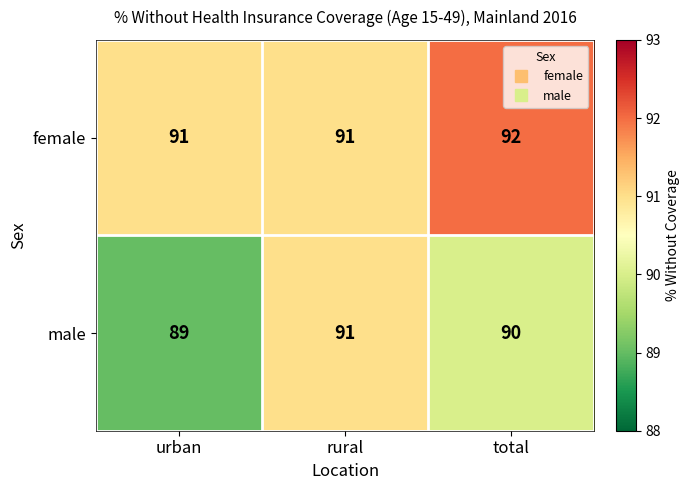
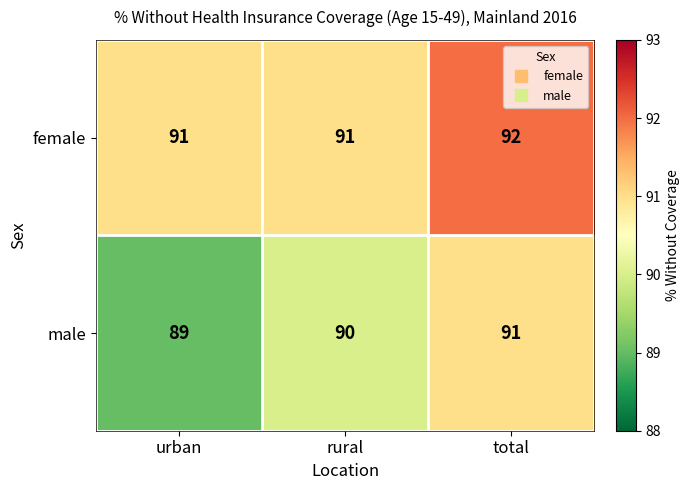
  {
    "female": {
      "urban": 91,
      "rural": 91,
      "total": 92
    },
    "male": {
      "urban": 89,
-     "rural": 91,
-     "total": 90
+     "rural": 90,
+     "total": 91
    }
  }
